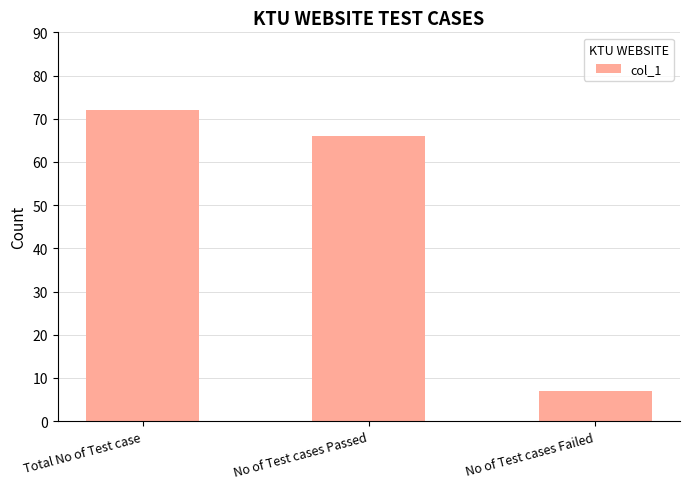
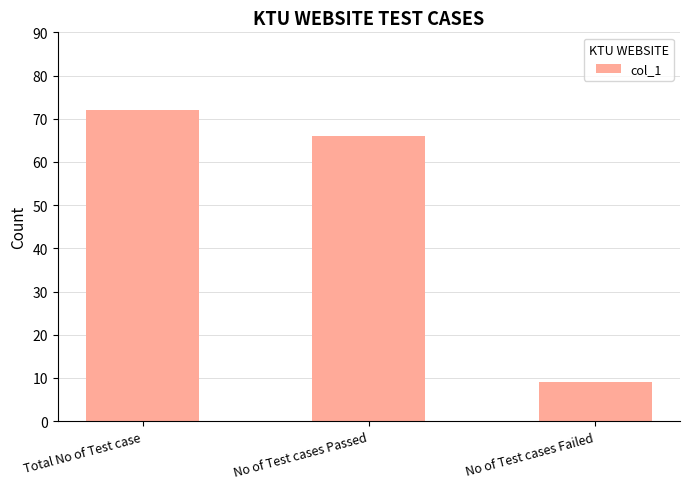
  {
    "Total No of Test case": 72,
    "No of Test cases Passed": 66,
-   "No of Test cases Failed": 7
+   "No of Test cases Failed": 9
  }
